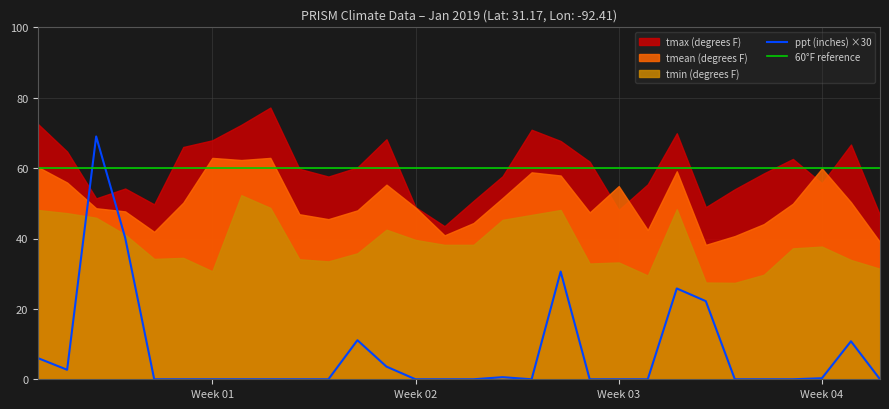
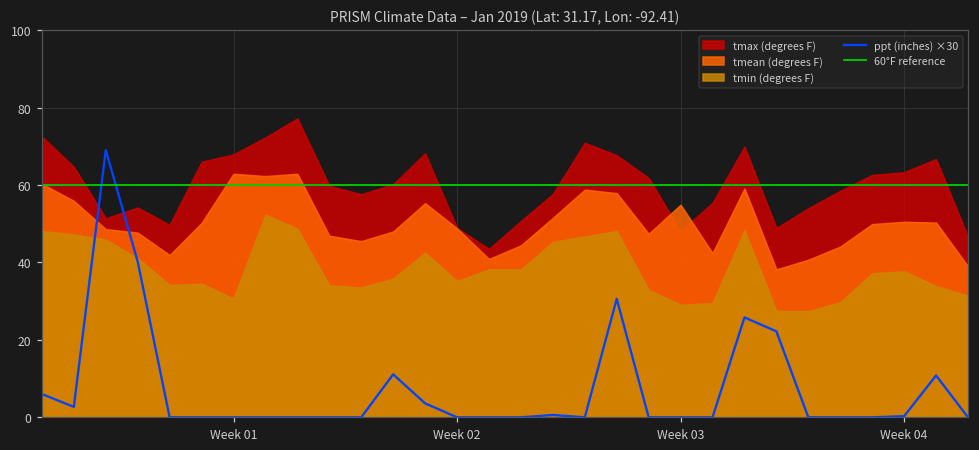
  {
    "ppt (inches) ×30": {
      "Week 01": 0,
      "Week 02": 0,
      "Week 03": 0,
      "Week 04": 0
    },
    "tmax (degrees F)": {
      "Week 01": 68,
      "Week 03": 48,
-     "Week 04": 56
+     "Week 04": 63
    },
    "tmean (degrees F)": {
      "Week 01": 63,
      "Week 03": 55,
-     "Week 04": 60
+     "Week 04": 51
    },
    "tmin (degrees F)": {
      "Week 01": 31,
-     "Week 02": 40,
-     "Week 03": 33,
+     "Week 02": 35,
+     "Week 03": 29,
      "Week 04": 38
    }
  }
